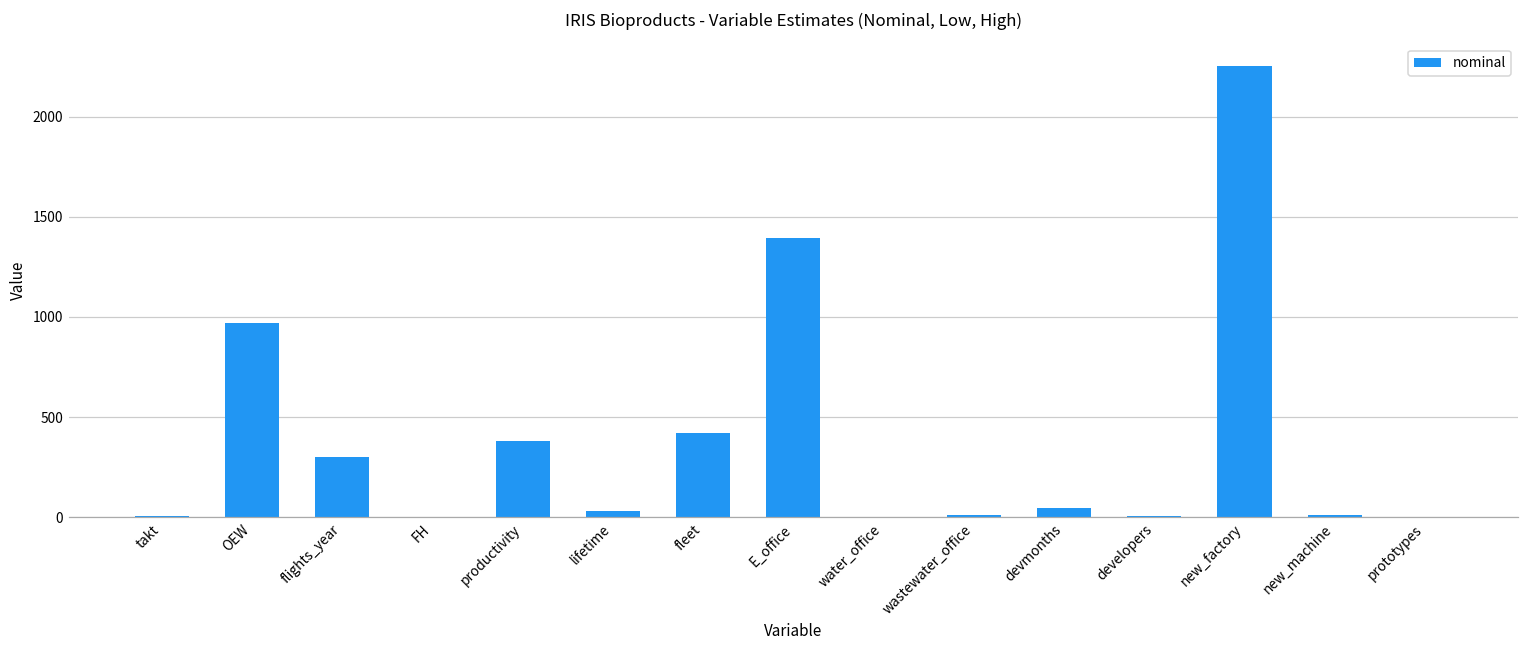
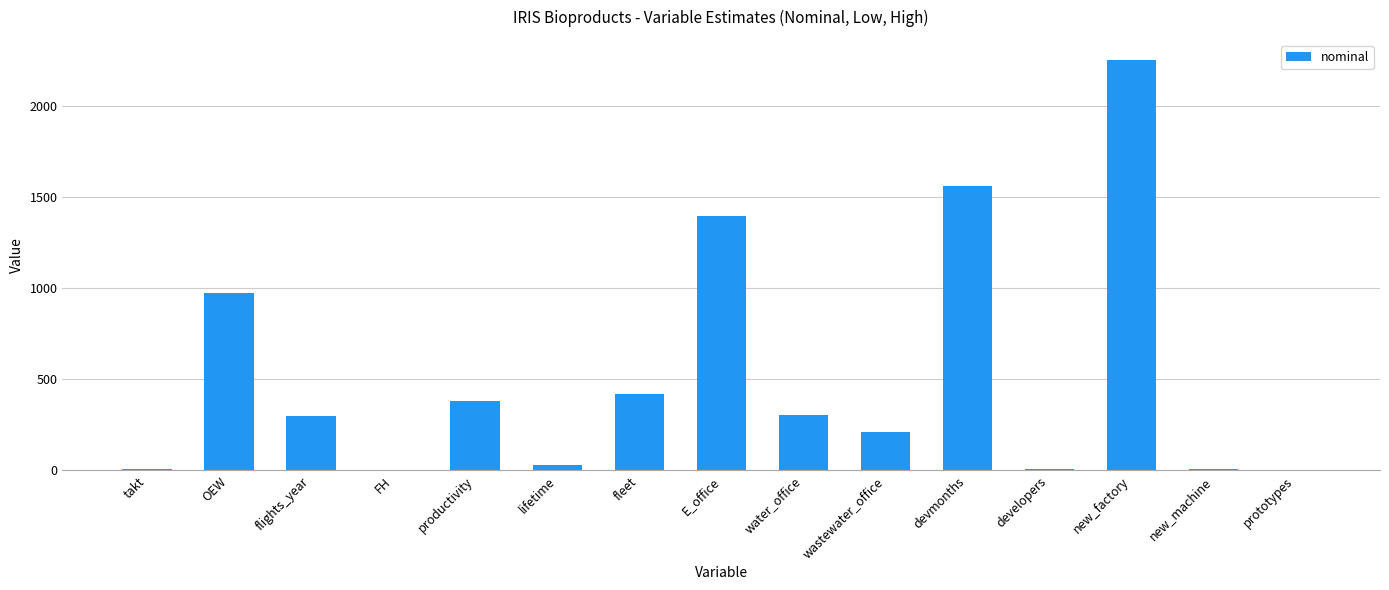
  {
    "OEW": 970,
    "flights_year": 300,
    "productivity": 380,
    "lifetime": 30,
    "fleet": 420,
    "E_office": 1390,
-   "water_office": 0,
-   "wastewater_office": 10,
-   "devmonths": 50,
+   "water_office": 300,
+   "wastewater_office": 210,
+   "devmonths": 1560,
    "new_factory": 2250
  }
